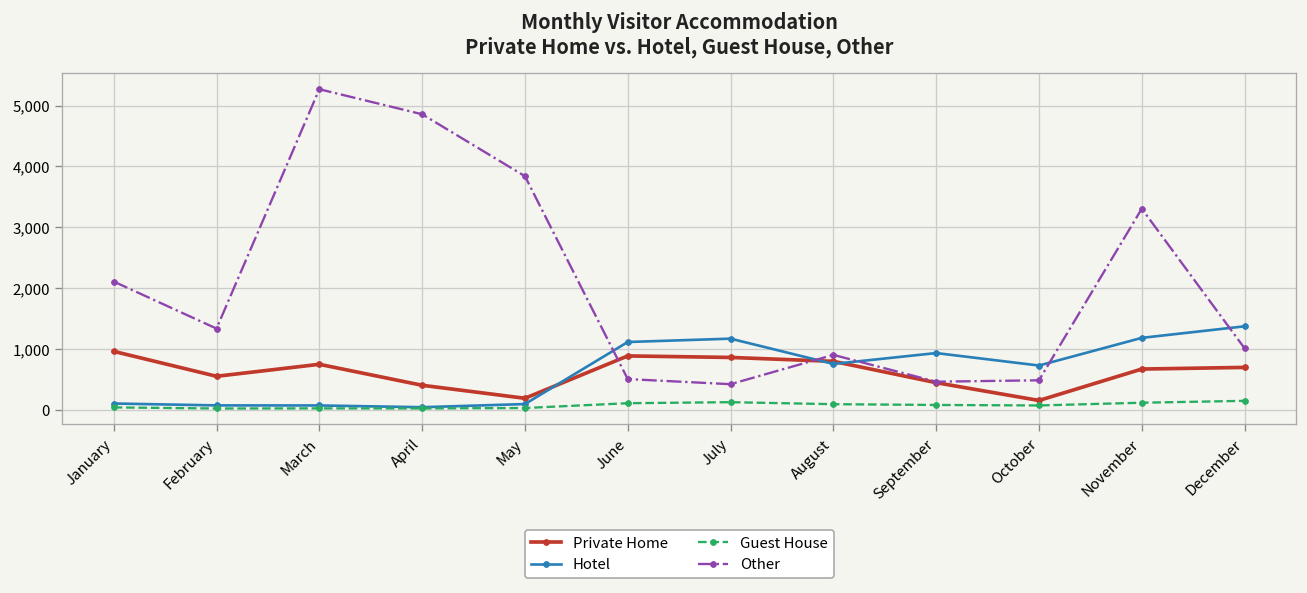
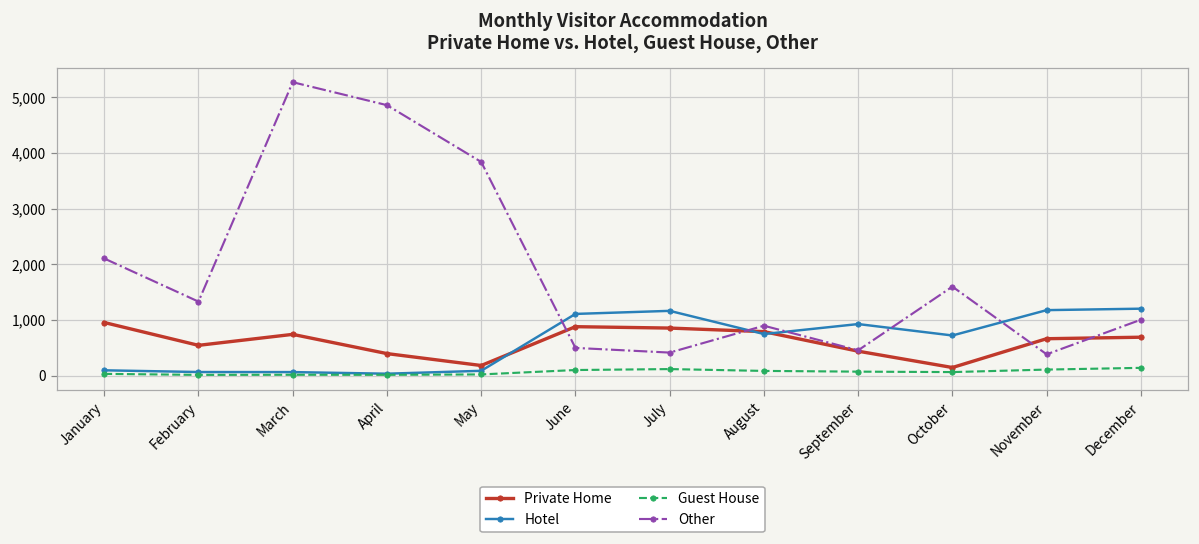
  {
    "Private Home": {
      "January": "1,000",
      "February": "500",
      "March": "700",
      "April": "400",
      "May": "200",
      "June": "900",
      "July": "900",
      "October": "200",
      "November": "700",
      "December": "700"
    },
    "Hotel": {
      "January": "100",
      "May": "100",
      "June": "1,100",
      "July": "1,200",
      "September": "900",
      "October": "700",
      "November": "1,200",
-     "December": "1,400"
+     "December": "1,200"
    },
    "Guest House": {
      "January": "0",
      "May": "0",
      "June": "100",
      "July": "100",
      "August": "100",
      "September": "100",
      "October": "100",
      "November": "100",
      "December": "100"
    },
    "Other": {
      "January": "2,100",
      "February": "1,300",
      "March": "5,300",
      "April": "4,900",
      "May": "3,800",
      "June": "500",
      "July": "400",
      "August": "900",
-     "October": "500",
-     "November": "3,300",
+     "October": "1,600",
+     "November": "400",
      "December": "1,000"
    }
  }
